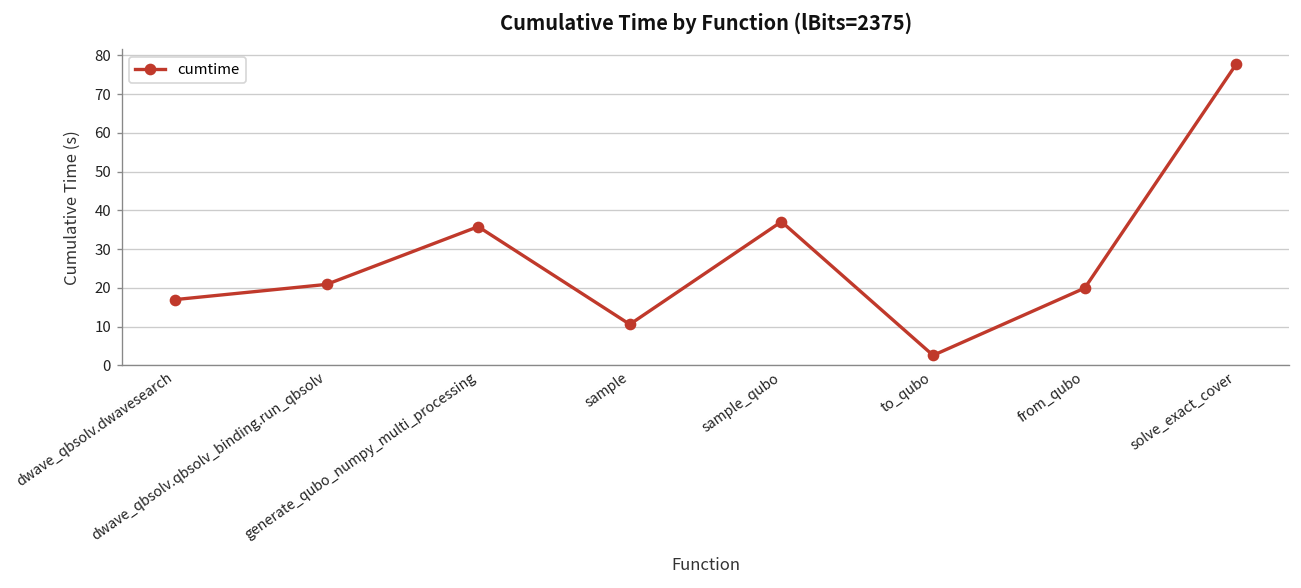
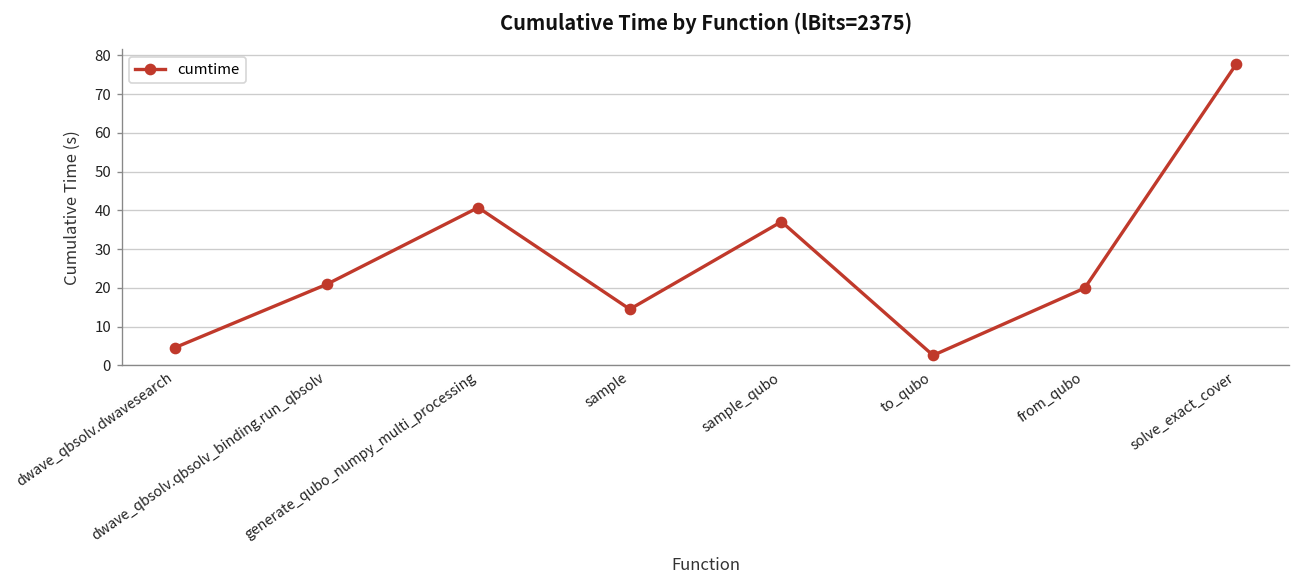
  {
-   "dwave_qbsolv.dwavesearch": 17,
+   "dwave_qbsolv.dwavesearch": 5,
    "dwave_qbsolv.qbsolv_binding.run_qbsolv": 21,
-   "generate_qubo_numpy_multi_processing": 36,
-   "sample": 11,
+   "generate_qubo_numpy_multi_processing": 41,
+   "sample": 14,
    "sample_qubo": 37,
    "to_qubo": 3,
    "from_qubo": 20,
    "solve_exact_cover": 78
  }
